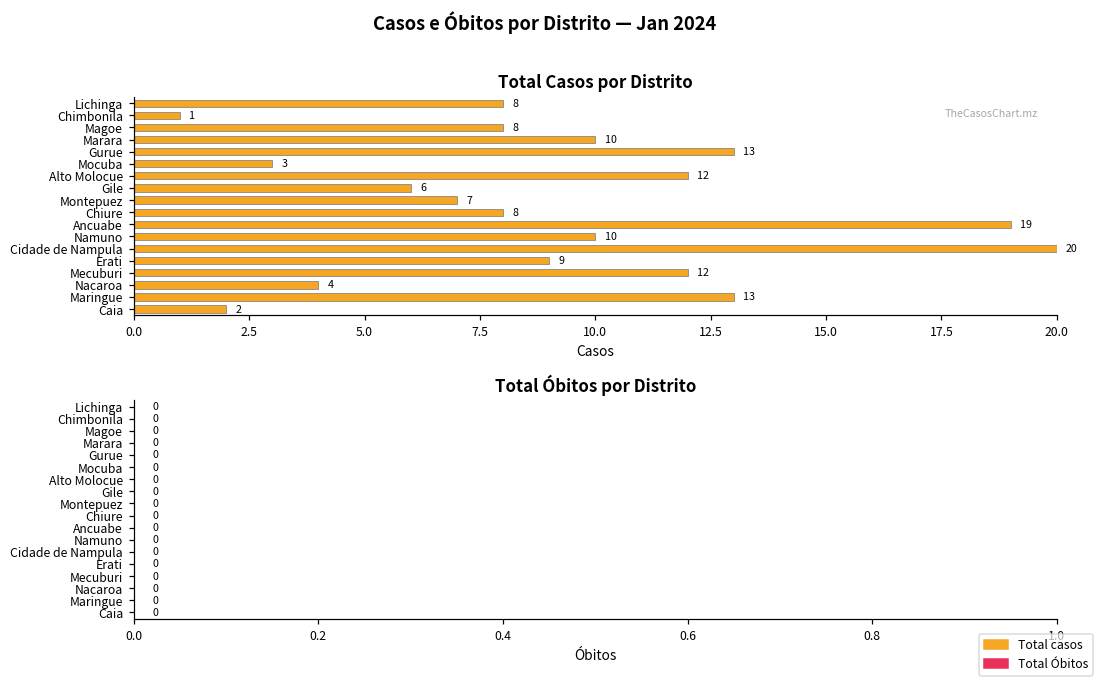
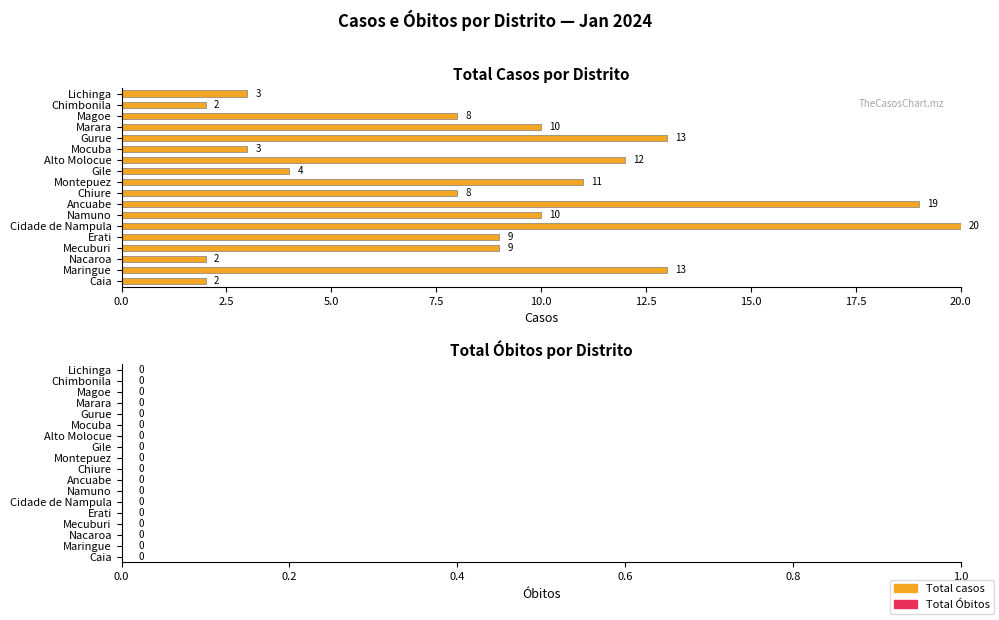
  {
    "Total Casos por Distrito": {
-     "Lichinga": 8,
-     "Chimbonila": 1,
+     "Lichinga": 3,
+     "Chimbonila": 2,
      "Magoe": 8,
      "Marara": 10,
      "Gurue": 13,
      "Mocuba": 3,
      "Alto Molocue": 12,
-     "Gile": 6,
-     "Montepuez": 7,
+     "Gile": 4,
+     "Montepuez": 11,
      "Chiure": 8,
      "Ancuabe": 19,
      "Namuno": 10,
      "Cidade de Nampula": 20,
      "Erati": 9,
-     "Mecuburi": 12,
-     "Nacaroa": 4,
+     "Mecuburi": 9,
+     "Nacaroa": 2,
      "Maringue": 13,
      "Caia": 2
    },
    "Total Óbitos por Distrito": {
      "Lichinga": 0,
      "Chimbonila": 0,
      "Magoe": 0,
      "Marara": 0,
      "Gurue": 0,
      "Mocuba": 0,
      "Alto Molocue": 0,
      "Gile": 0,
      "Montepuez": 0,
      "Chiure": 0,
      "Ancuabe": 0,
      "Namuno": 0,
      "Cidade de Nampula": 0,
      "Erati": 0,
      "Mecuburi": 0,
      "Nacaroa": 0,
      "Maringue": 0,
      "Caia": 0
    }
  }
